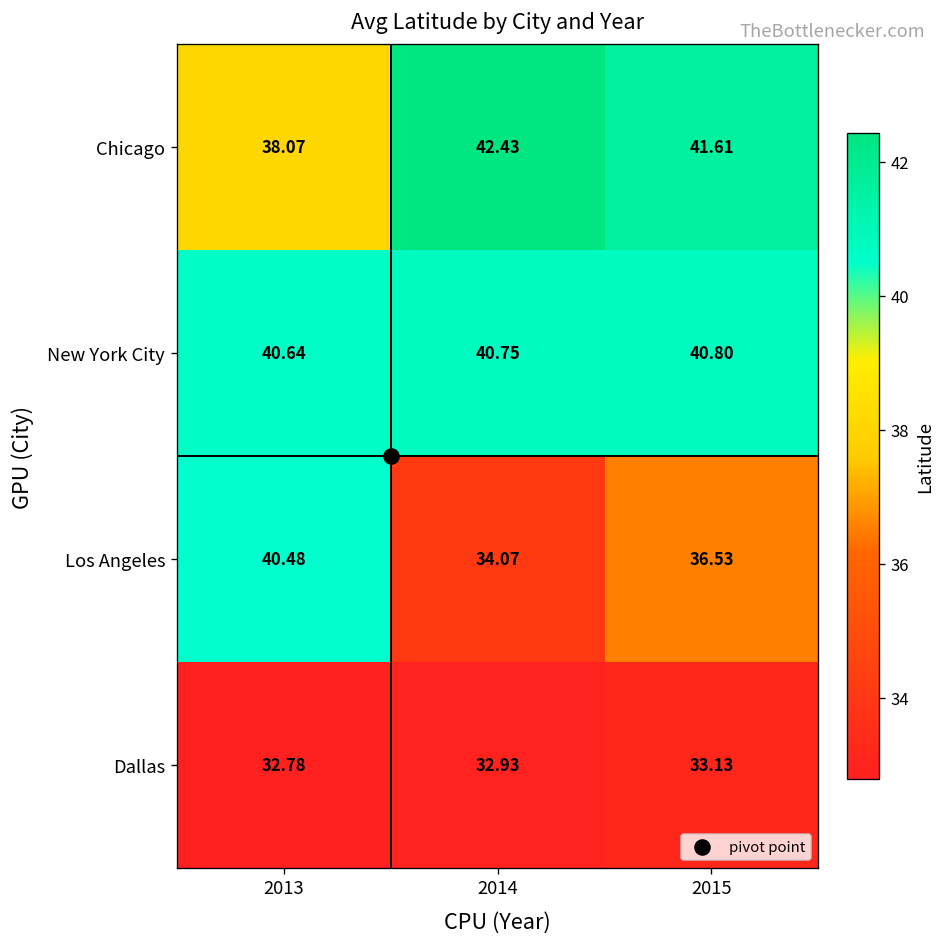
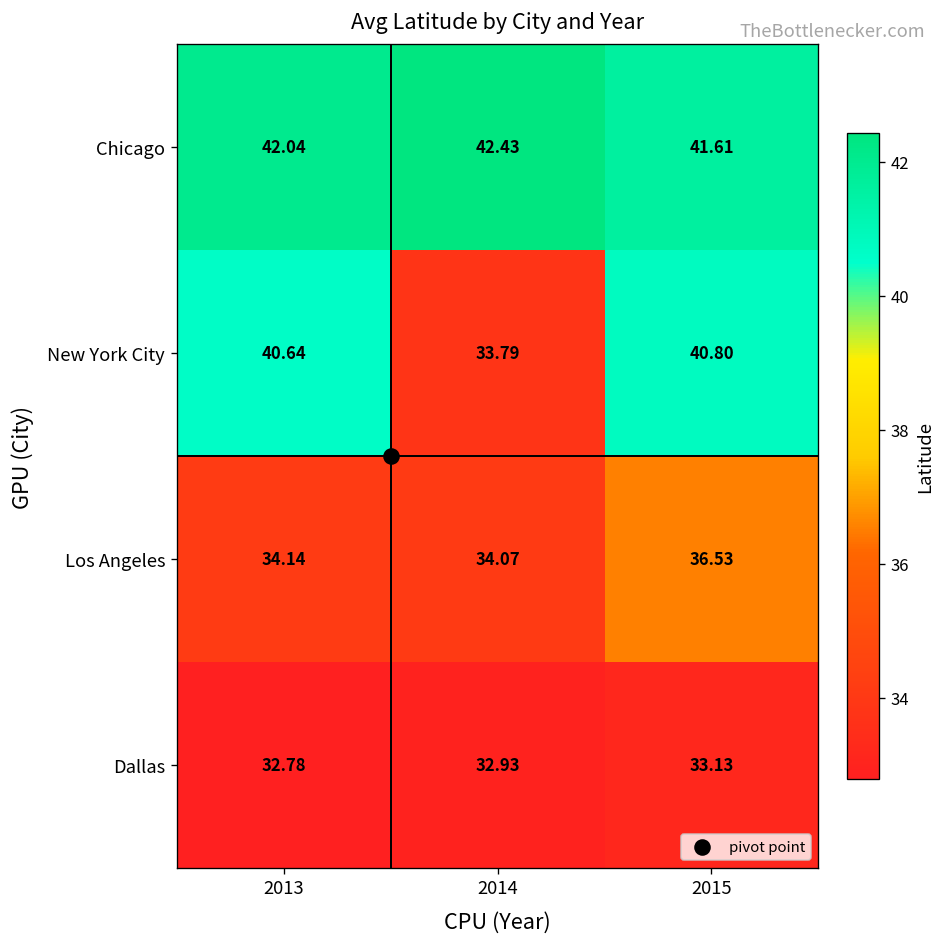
  {
    "Chicago": {
-     "2013": 38.07,
+     "2013": 42.04,
      "2014": 42.43,
      "2015": 41.61
    },
    "New York City": {
      "2013": 40.64,
-     "2014": 40.75,
+     "2014": 33.79,
      "2015": 40.80
    },
    "Los Angeles": {
-     "2013": 40.48,
+     "2013": 34.14,
      "2014": 34.07,
      "2015": 36.53
    },
    "Dallas": {
      "2013": 32.78,
      "2014": 32.93,
      "2015": 33.13
    }
  }
